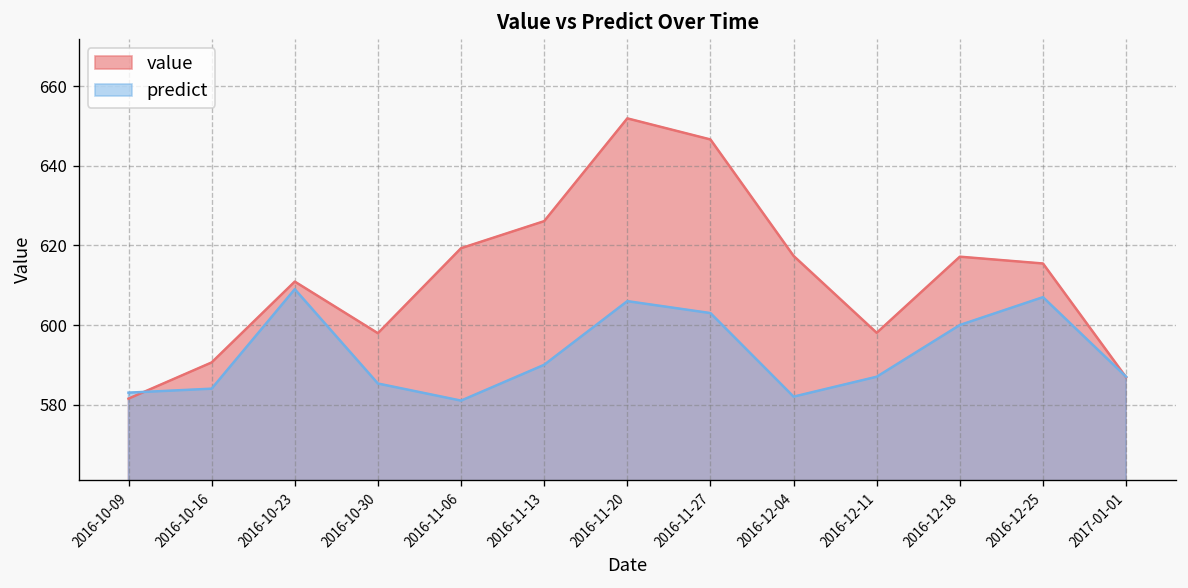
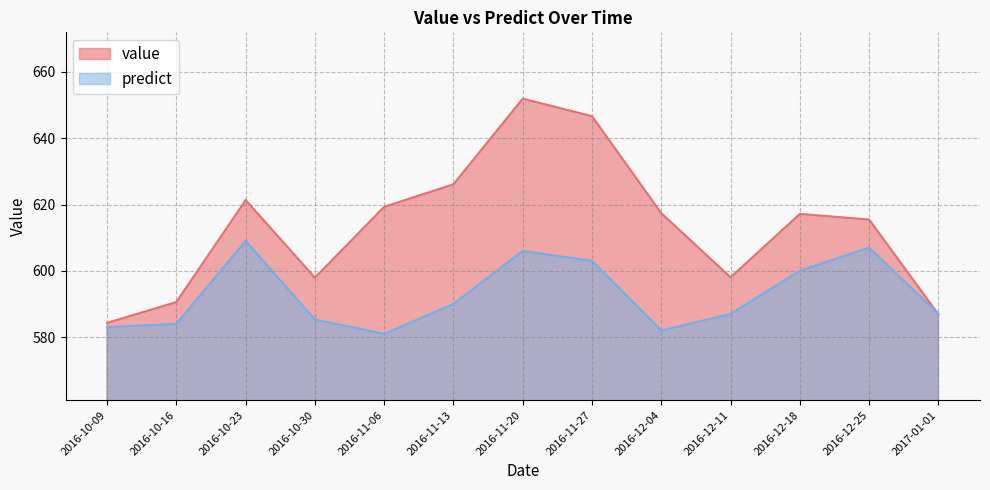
  {
    "value": {
-     "2016-10-09": 582,
+     "2016-10-09": 584,
      "2016-10-16": 591,
-     "2016-10-23": 611,
+     "2016-10-23": 621,
      "2016-10-30": 598,
      "2016-11-06": 619,
      "2016-11-13": 626,
      "2016-11-20": 652,
      "2016-11-27": 647,
      "2016-12-04": 617,
      "2016-12-11": 598,
      "2016-12-18": 617,
      "2016-12-25": 615
    },
    "predict": {
      "2016-10-09": 583,
      "2016-10-16": 584,
      "2016-10-23": 609,
      "2016-10-30": 585,
      "2016-11-06": 581,
      "2016-11-13": 590,
      "2016-11-20": 606,
      "2016-11-27": 603,
      "2016-12-04": 582,
      "2016-12-11": 587,
      "2016-12-18": 600,
      "2016-12-25": 607
    }
  }
